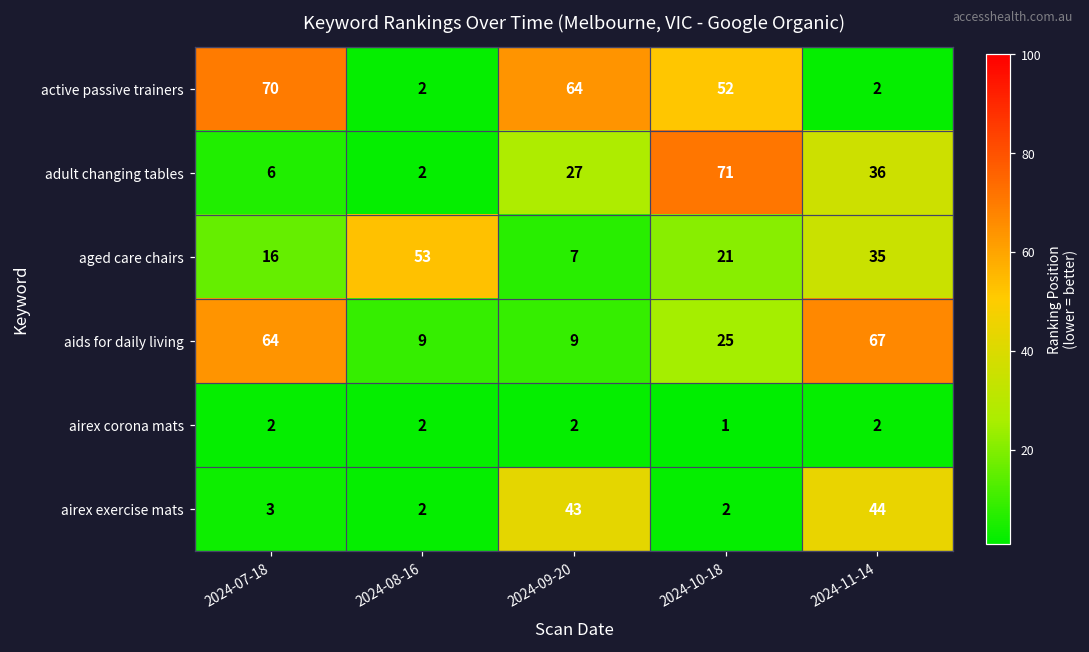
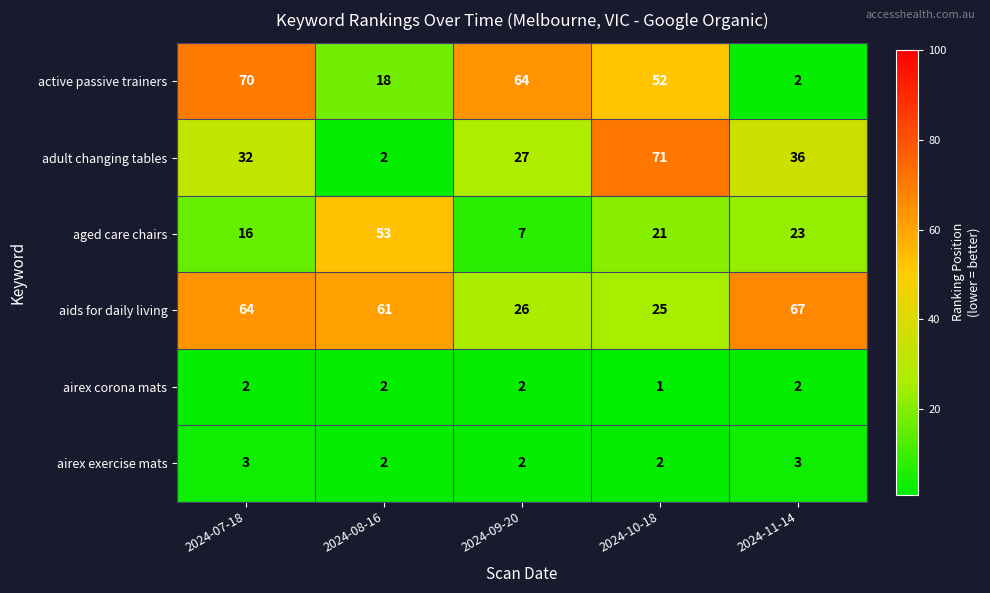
  {
    "active passive trainers": {
      "2024-07-18": 70,
-     "2024-08-16": 2,
+     "2024-08-16": 18,
      "2024-09-20": 64,
      "2024-10-18": 52,
      "2024-11-14": 2
    },
    "adult changing tables": {
-     "2024-07-18": 6,
+     "2024-07-18": 32,
      "2024-08-16": 2,
      "2024-09-20": 27,
      "2024-10-18": 71,
      "2024-11-14": 36
    },
    "aged care chairs": {
      "2024-07-18": 16,
      "2024-08-16": 53,
      "2024-09-20": 7,
      "2024-10-18": 21,
-     "2024-11-14": 35
+     "2024-11-14": 23
    },
    "aids for daily living": {
      "2024-07-18": 64,
-     "2024-08-16": 9,
-     "2024-09-20": 9,
+     "2024-08-16": 61,
+     "2024-09-20": 26,
      "2024-10-18": 25,
      "2024-11-14": 67
    },
    "airex corona mats": {
      "2024-07-18": 2,
      "2024-08-16": 2,
      "2024-09-20": 2,
      "2024-10-18": 1,
      "2024-11-14": 2
    },
    "airex exercise mats": {
      "2024-07-18": 3,
      "2024-08-16": 2,
-     "2024-09-20": 43,
+     "2024-09-20": 2,
      "2024-10-18": 2,
-     "2024-11-14": 44
+     "2024-11-14": 3
    }
  }
